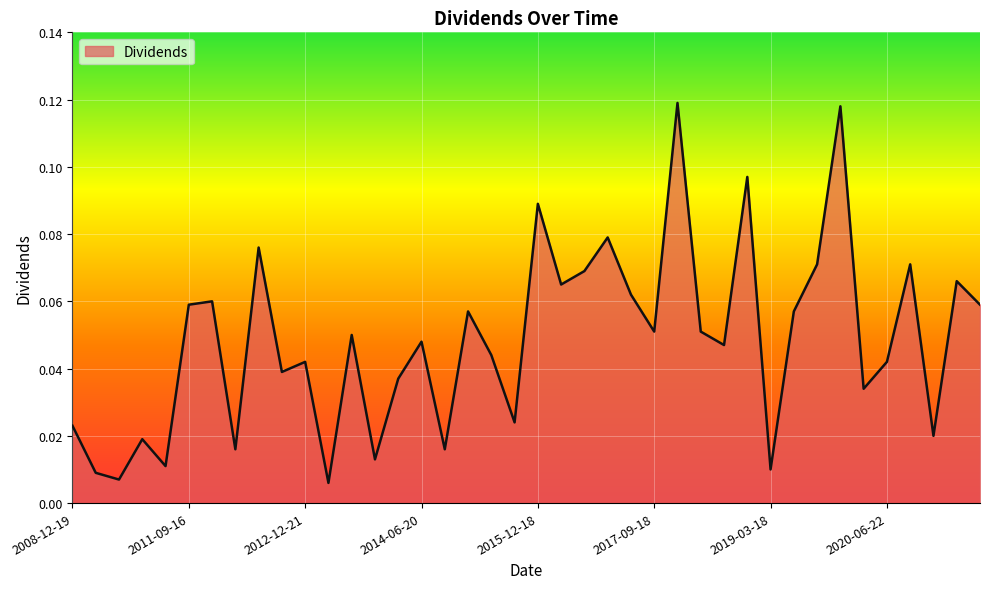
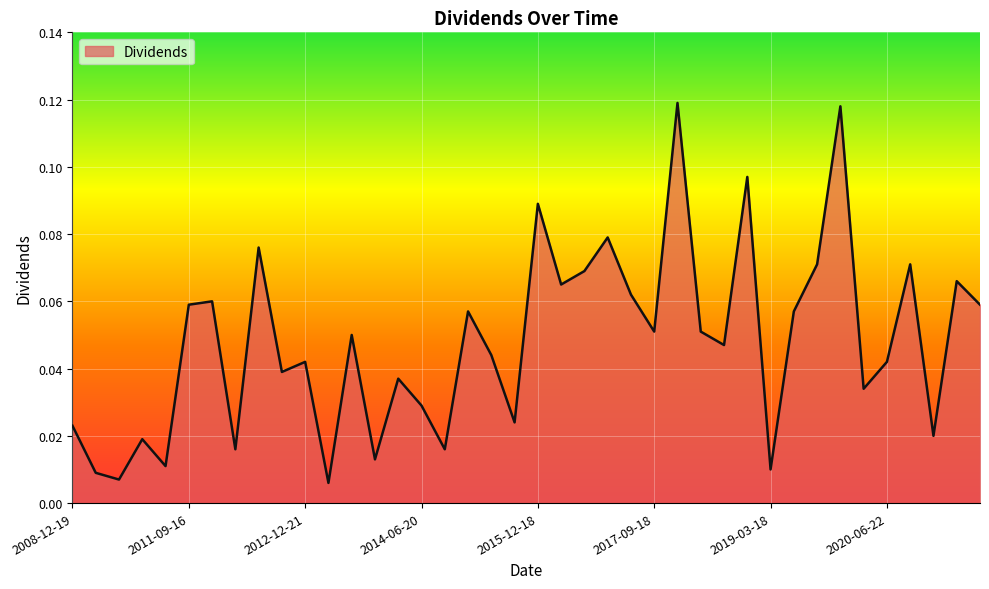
  {
    "2008-12-19": 0.023,
    "2011-09-16": 0.059,
    "2012-12-21": 0.042,
-   "2014-06-20": 0.048,
+   "2014-06-20": 0.029,
    "2015-12-18": 0.089,
    "2017-09-18": 0.051,
    "2019-03-18": 0.010,
    "2020-06-22": 0.042
  }
